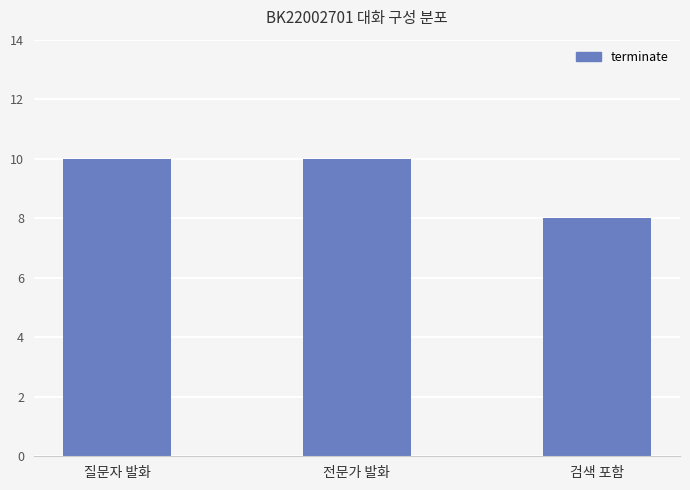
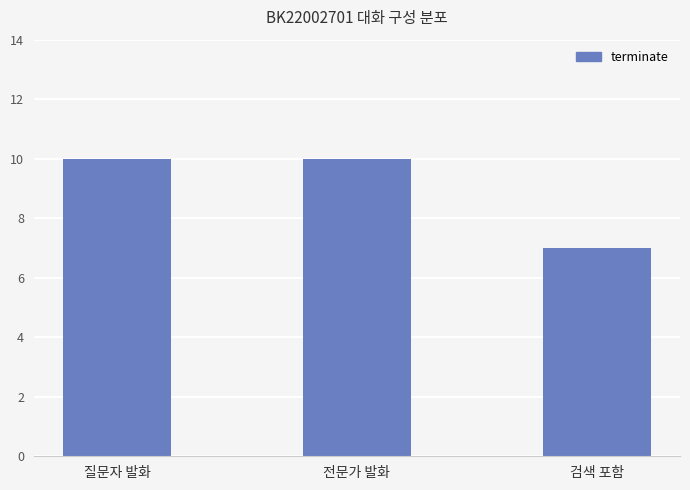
  {
    "질문자 발화": 10,
    "전문가 발화": 10,
-   "검색 포함": 8
+   "검색 포함": 7
  }
